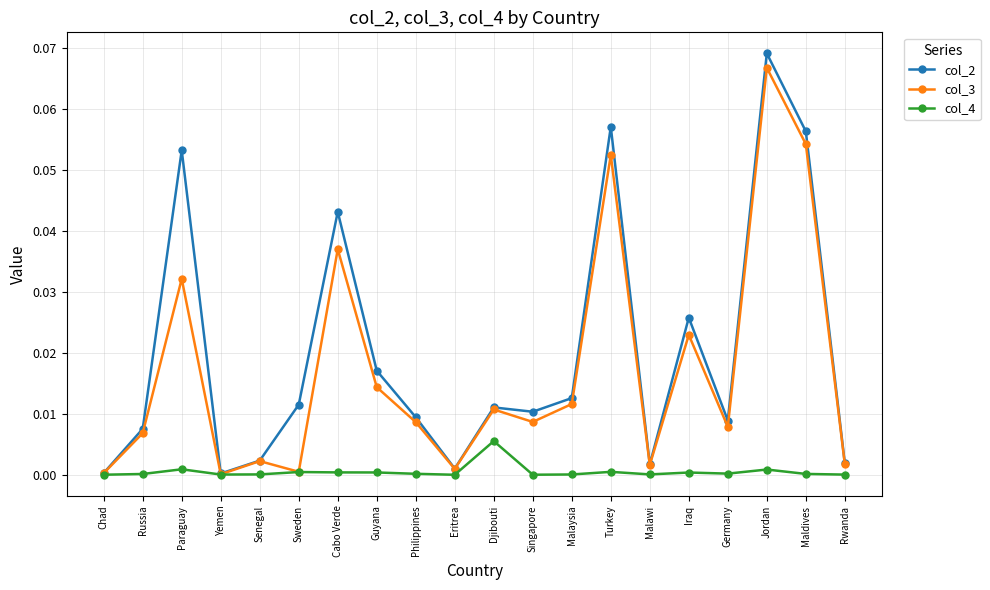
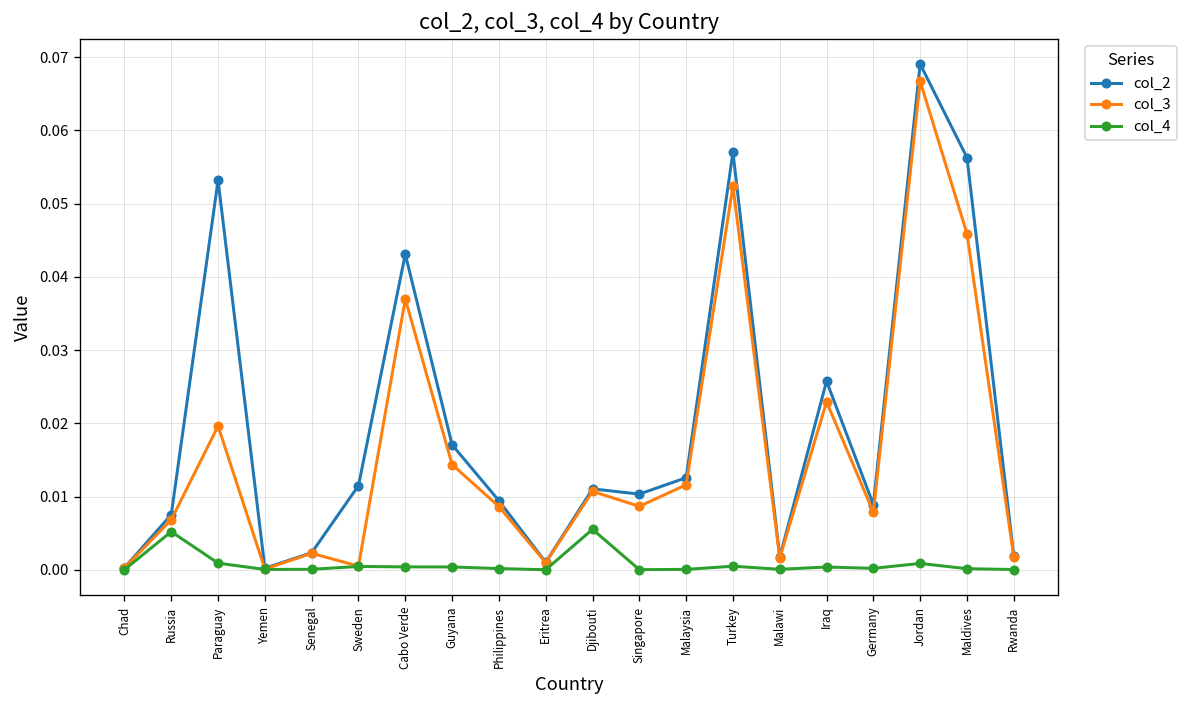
  {
    "col_2": {
      "Russia": 0.008,
      "Paraguay": 0.053,
      "Sweden": 0.011,
      "Cabo Verde": 0.043,
      "Guyana": 0.017,
      "Philippines": 0.009,
      "Singapore": 0.010,
      "Malaysia": 0.013,
      "Turkey": 0.057,
      "Iraq": 0.026,
      "Germany": 0.009,
      "Jordan": 0.069,
      "Maldives": 0.056
    },
    "col_3": {
      "Russia": 0.007,
-     "Paraguay": 0.032,
+     "Paraguay": 0.020,
      "Cabo Verde": 0.037,
      "Guyana": 0.014,
      "Philippines": 0.009,
      "Singapore": 0.009,
      "Malaysia": 0.012,
      "Turkey": 0.052,
      "Iraq": 0.023,
      "Germany": 0.008,
      "Jordan": 0.067,
-     "Maldives": 0.054
+     "Maldives": 0.046
    },
    "col_4": {
-     "Russia": 0.000,
+     "Russia": 0.005,
      "Paraguay": 0.001,
      "Senegal": 0.000,
      "Cabo Verde": 0.000,
      "Guyana": 0.000,
      "Philippines": 0.000,
      "Eritrea": 0.000,
      "Djibouti": 0.006,
      "Singapore": 0.000,
      "Malaysia": 0.000,
      "Turkey": 0.000,
      "Malawi": 0.000,
      "Iraq": 0.000,
      "Germany": 0.000,
      "Jordan": 0.001,
      "Maldives": 0.000,
      "Rwanda": 0.000
    }
  }
